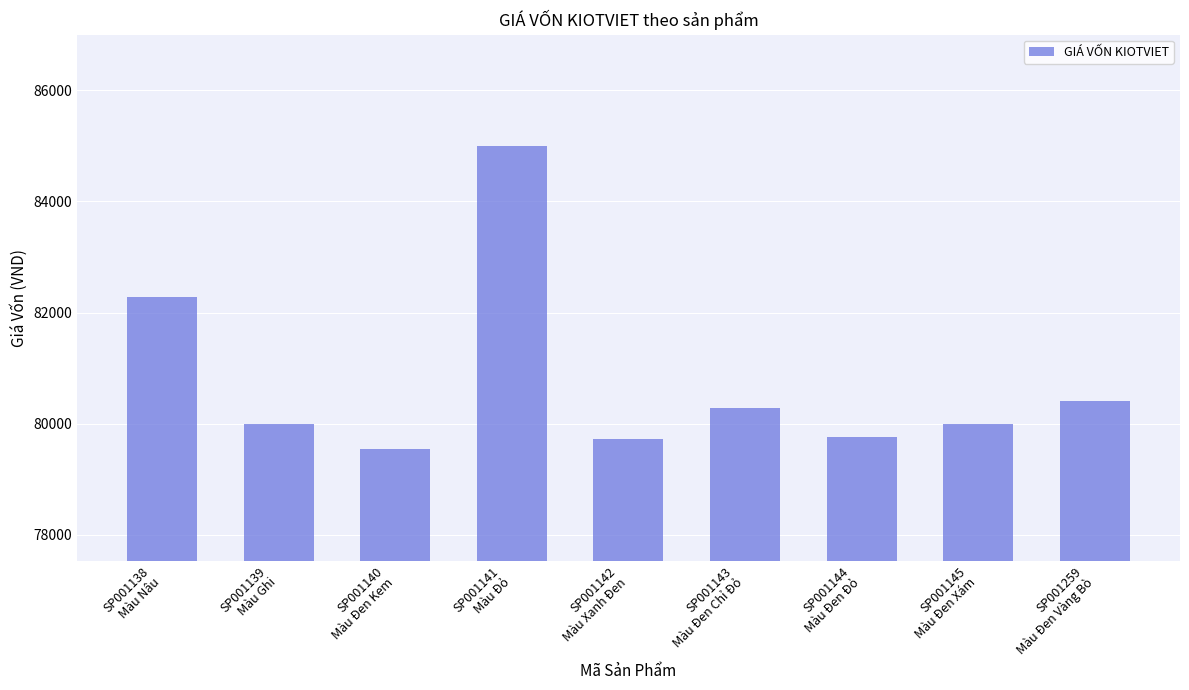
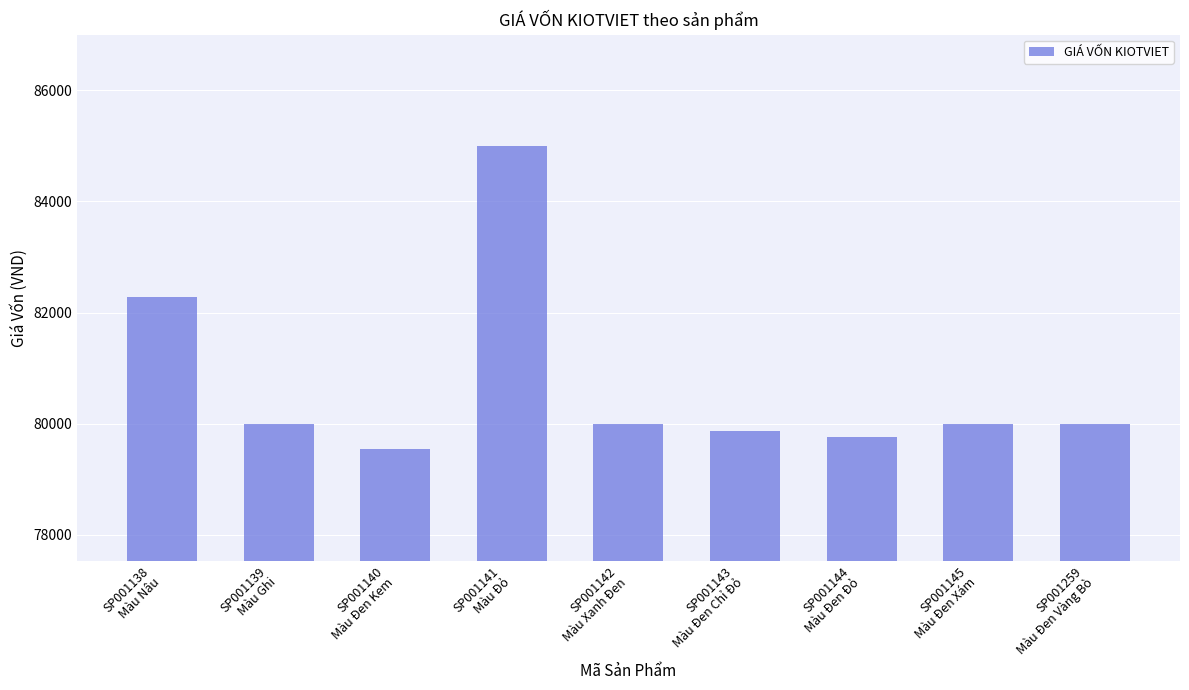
  {
    "SP001138 Màu Nâu": 82300,
    "SP001139 Màu Ghi": 80000,
    "SP001140 Màu Đen Kem": 79500,
    "SP001141 Màu Đỏ": 85000,
-   "SP001142 Màu Xanh Đen": 79700,
-   "SP001143 Màu Đen Chỉ Đỏ": 80300,
+   "SP001142 Màu Xanh Đen": 80000,
+   "SP001143 Màu Đen Chỉ Đỏ": 79900,
    "SP001144 Màu Đen Đỏ": 79800,
    "SP001145 Màu Đen Xám": 80000,
-   "SP001259 Màu Đen Vàng Bò": 80400
+   "SP001259 Màu Đen Vàng Bò": 80000
  }
